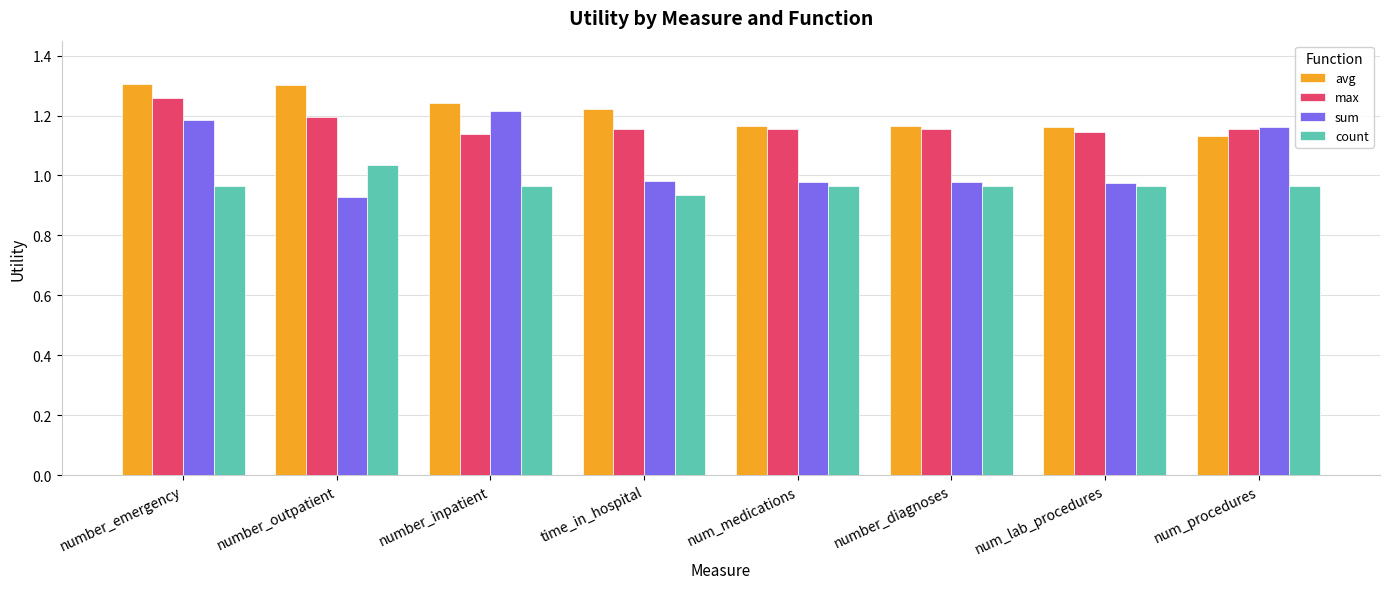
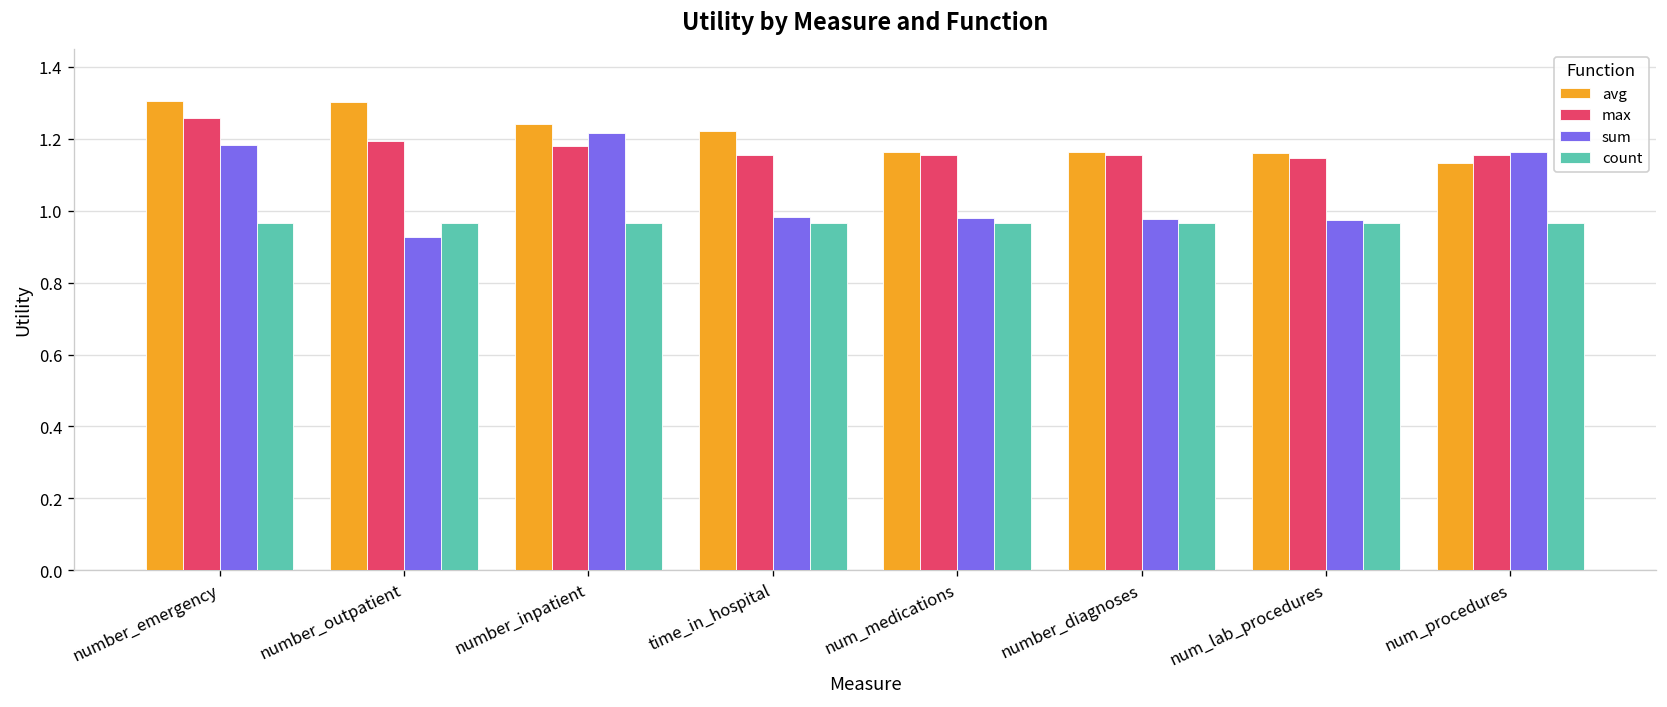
  {
    "avg": {
      "number_emergency": 1.31,
      "number_outpatient": 1.30,
      "number_inpatient": 1.24,
      "time_in_hospital": 1.22,
      "num_medications": 1.16,
      "number_diagnoses": 1.16,
      "num_lab_procedures": 1.16,
      "num_procedures": 1.13
    },
    "max": {
      "number_emergency": 1.26,
      "number_outpatient": 1.20,
-     "number_inpatient": 1.14,
+     "number_inpatient": 1.18,
      "time_in_hospital": 1.15,
      "num_medications": 1.15,
      "number_diagnoses": 1.15,
      "num_lab_procedures": 1.15,
      "num_procedures": 1.15
    },
    "sum": {
      "number_emergency": 1.18,
      "number_outpatient": 0.93,
      "number_inpatient": 1.22,
      "time_in_hospital": 0.98,
      "num_medications": 0.98,
      "number_diagnoses": 0.98,
      "num_lab_procedures": 0.97,
      "num_procedures": 1.16
    },
    "count": {
      "number_emergency": 0.97,
-     "number_outpatient": 1.03,
+     "number_outpatient": 0.97,
      "number_inpatient": 0.97,
-     "time_in_hospital": 0.94,
+     "time_in_hospital": 0.97,
      "num_medications": 0.97,
      "number_diagnoses": 0.97,
      "num_lab_procedures": 0.97,
      "num_procedures": 0.97
    }
  }
